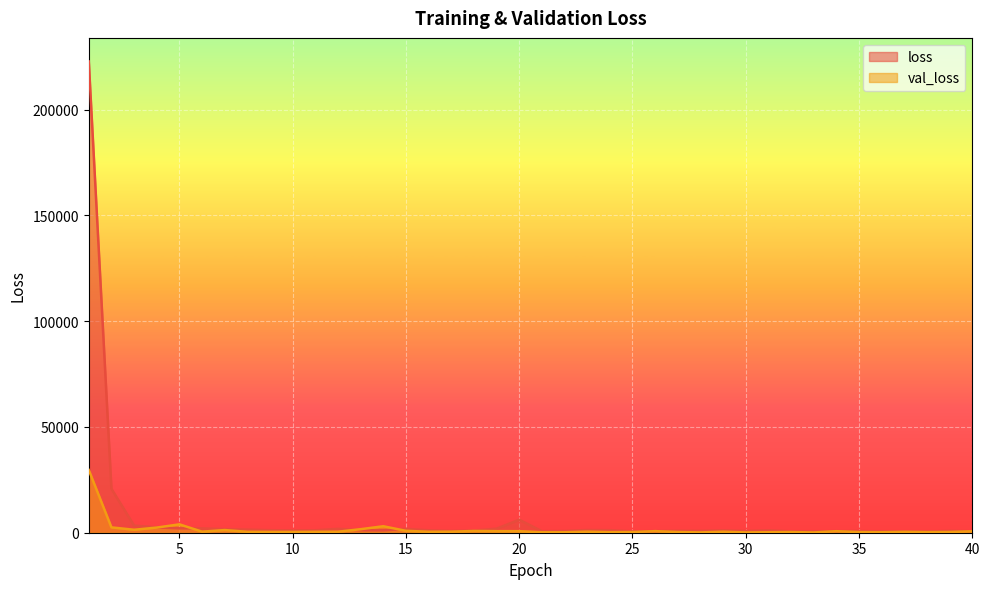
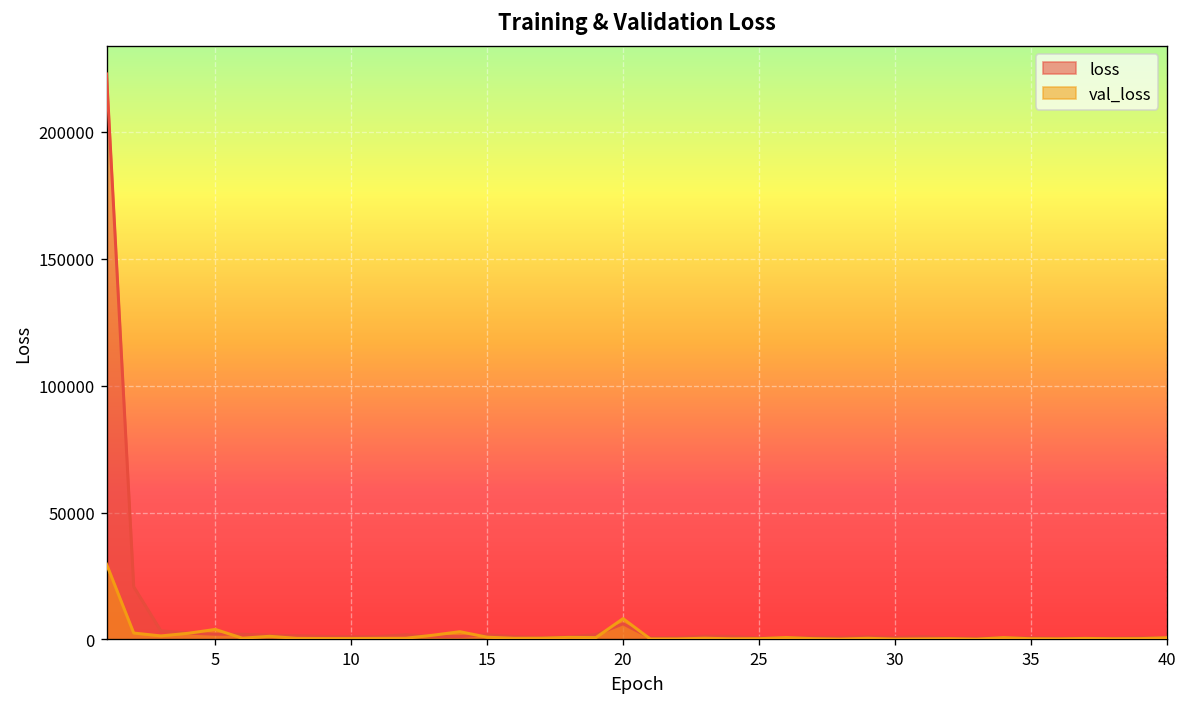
  {
    "loss": {
      "5": 2000,
      "20": 6000
    },
    "val_loss": {
      "5": 4000,
-     "20": 1000
+     "20": 8000
    }
  }
